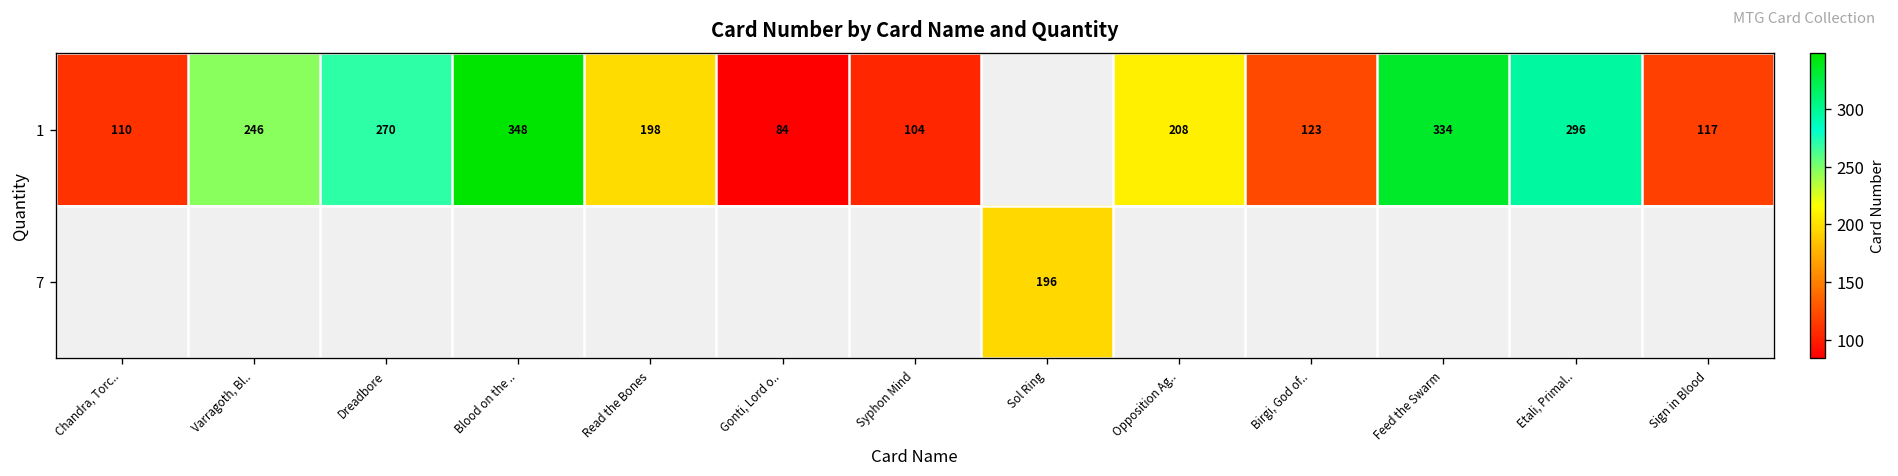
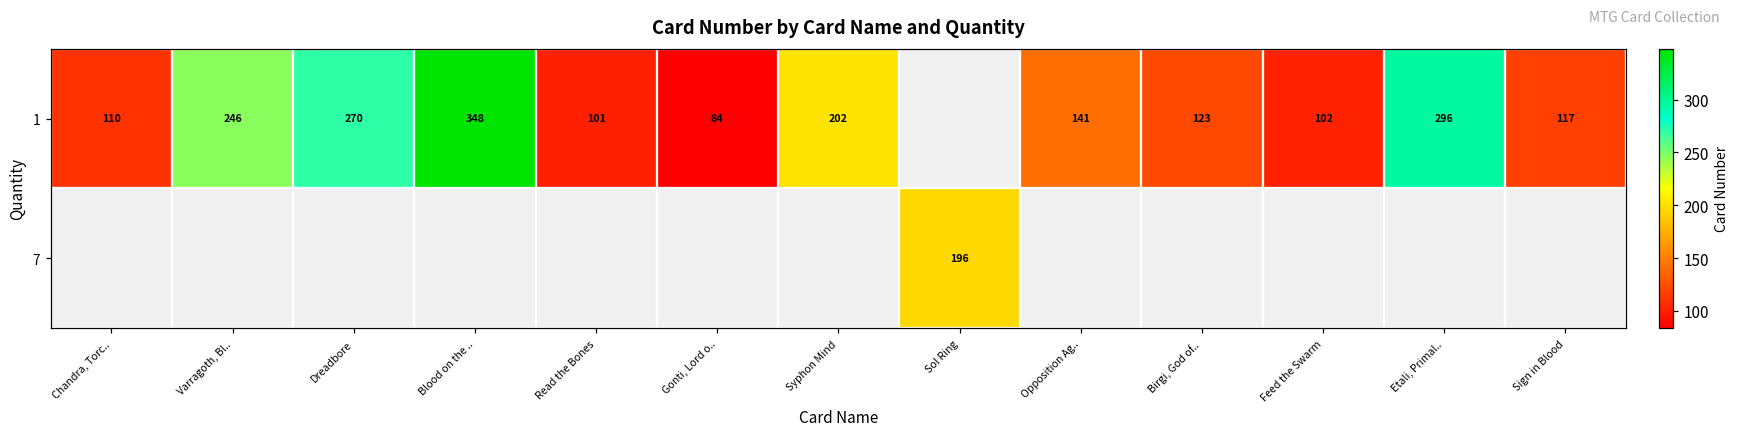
  {
    "1": {
      "Chandra, Torc..": 110,
      "Varragoth, Bl..": 246,
      "Dreadbore": 270,
      "Blood on the ..": 348,
-     "Read the Bones": 198,
+     "Read the Bones": 101,
      "Gonti, Lord o..": 84,
-     "Syphon Mind": 104,
-     "Opposition Ag..": 208,
+     "Syphon Mind": 202,
+     "Opposition Ag..": 141,
      "Birgi, God of..": 123,
-     "Feed the Swarm": 334,
+     "Feed the Swarm": 102,
      "Etali, Primal..": 296,
      "Sign in Blood": 117
    },
    "7": {
      "Sol Ring": 196
    }
  }
